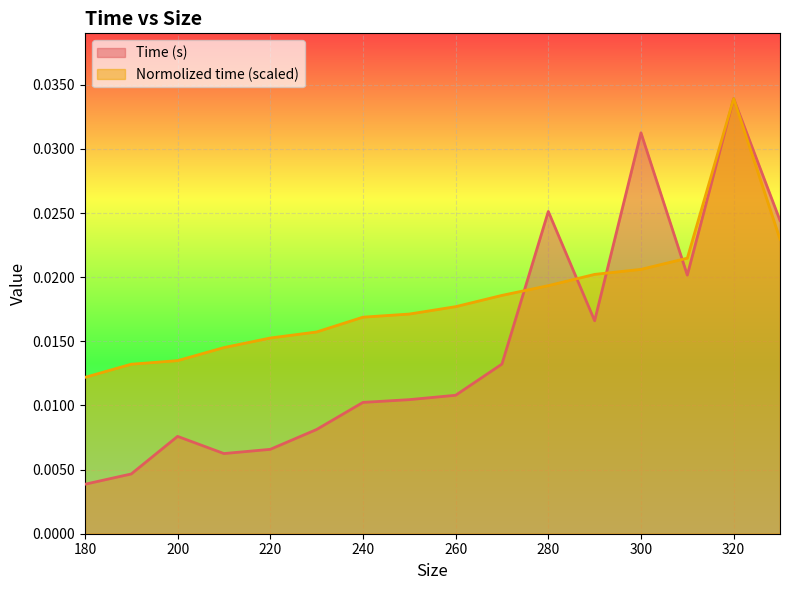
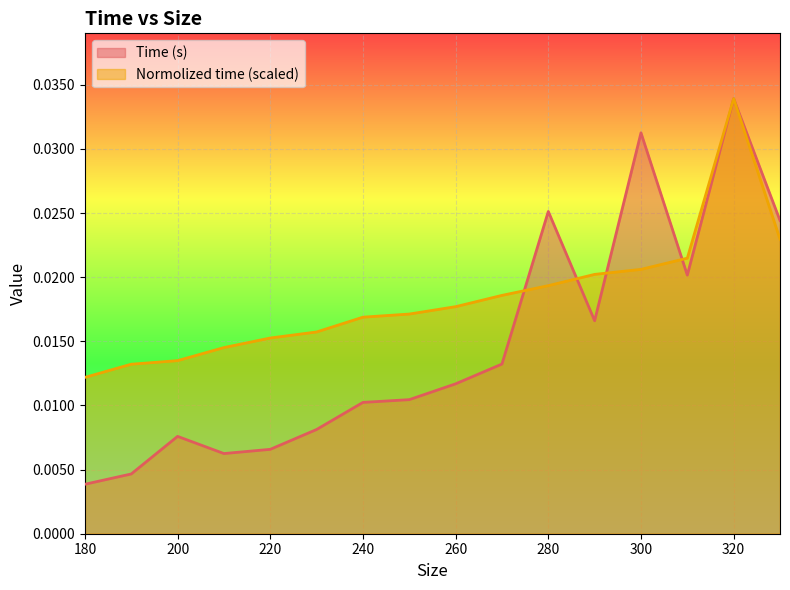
  {
    "Time (s)": {
      "180": 0.0039,
      "200": 0.0076,
      "220": 0.0066,
      "240": 0.0102,
-     "260": 0.0108,
+     "260": 0.0117,
      "280": 0.0251,
      "300": 0.0313
    },
    "Normolized time (scaled)": {
      "180": 0.0122,
      "200": 0.0135,
      "220": 0.0153,
      "240": 0.0169,
      "260": 0.0177,
      "280": 0.0193,
      "300": 0.0206
    }
  }
